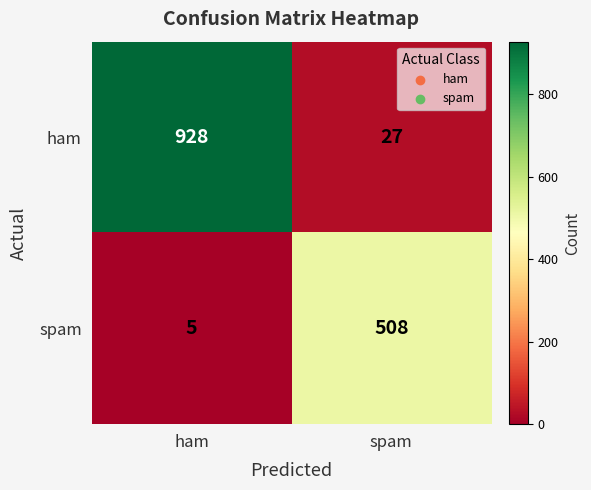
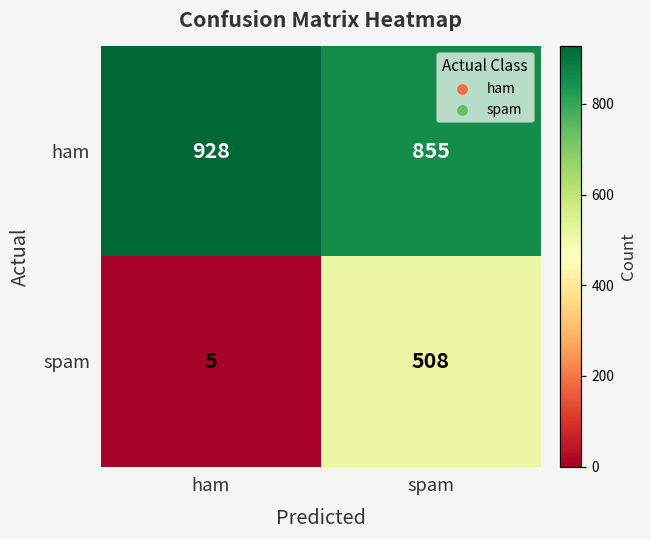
  {
    "ham": {
      "ham": 928,
-     "spam": 27
+     "spam": 855
    },
    "spam": {
      "ham": 5,
      "spam": 508
    }
  }
